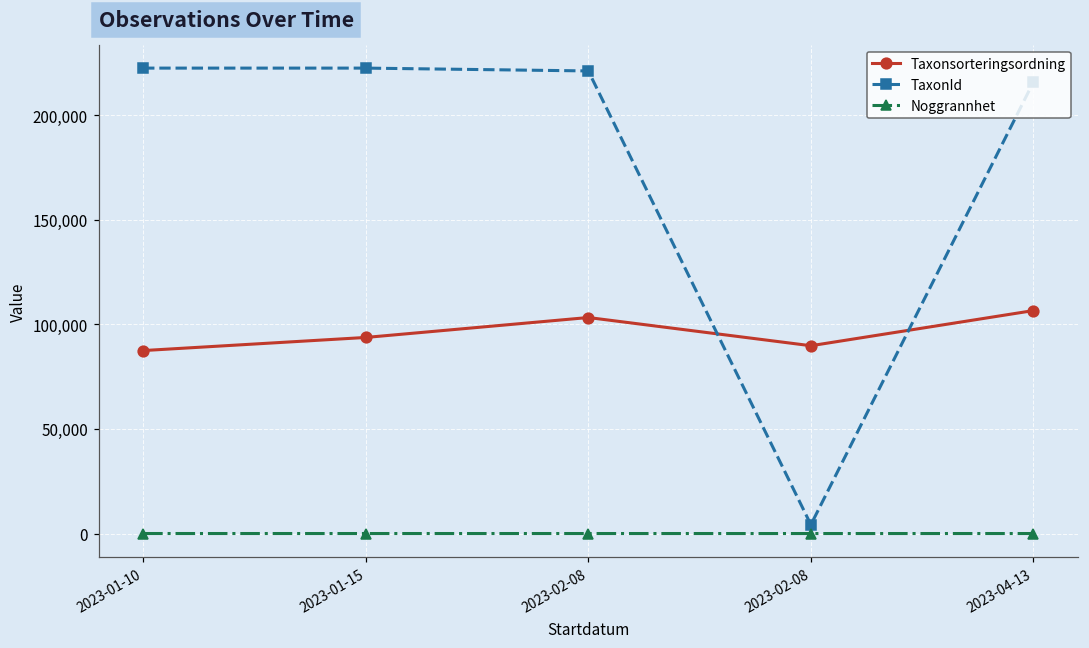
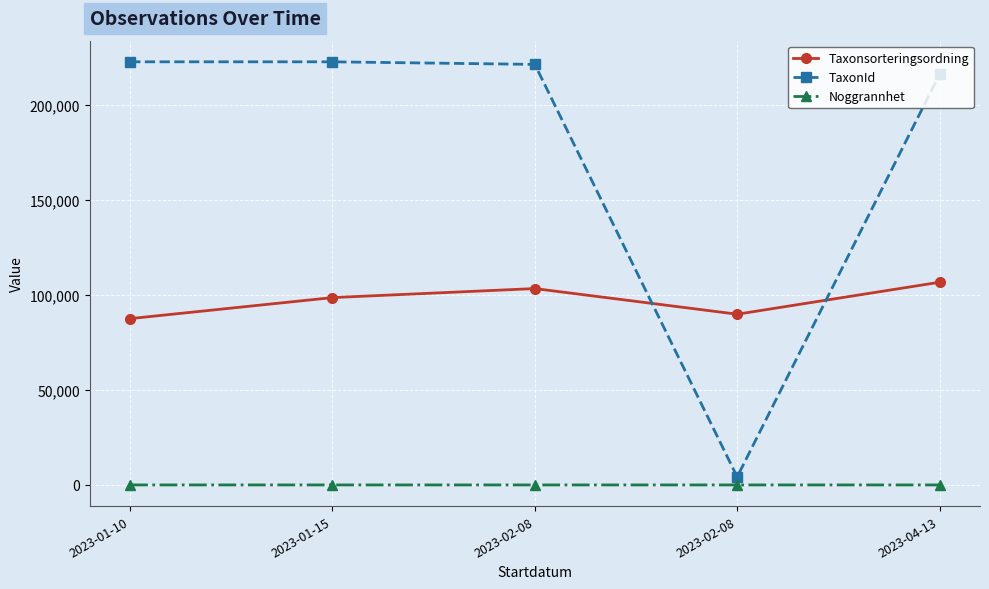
  {
    "Taxonsorteringsordning": {
      "2023-01-10": "87,000",
-     "2023-01-15": "94,000",
+     "2023-01-15": "99,000",
      "2023-04-13": "107,000"
    },
    "TaxonId": {
      "2023-01-10": "222,000",
      "2023-01-15": "222,000"
    },
    "Noggrannhet": {
      "2023-01-10": "0",
      "2023-01-15": "0",
      "2023-04-13": "0"
    }
  }
